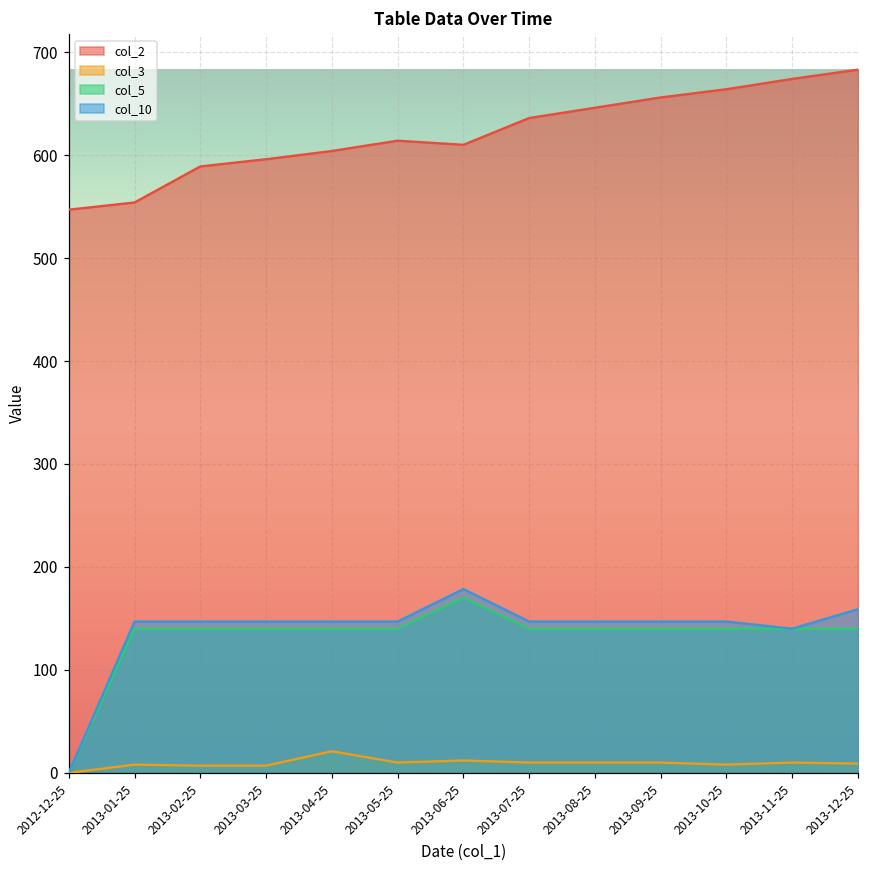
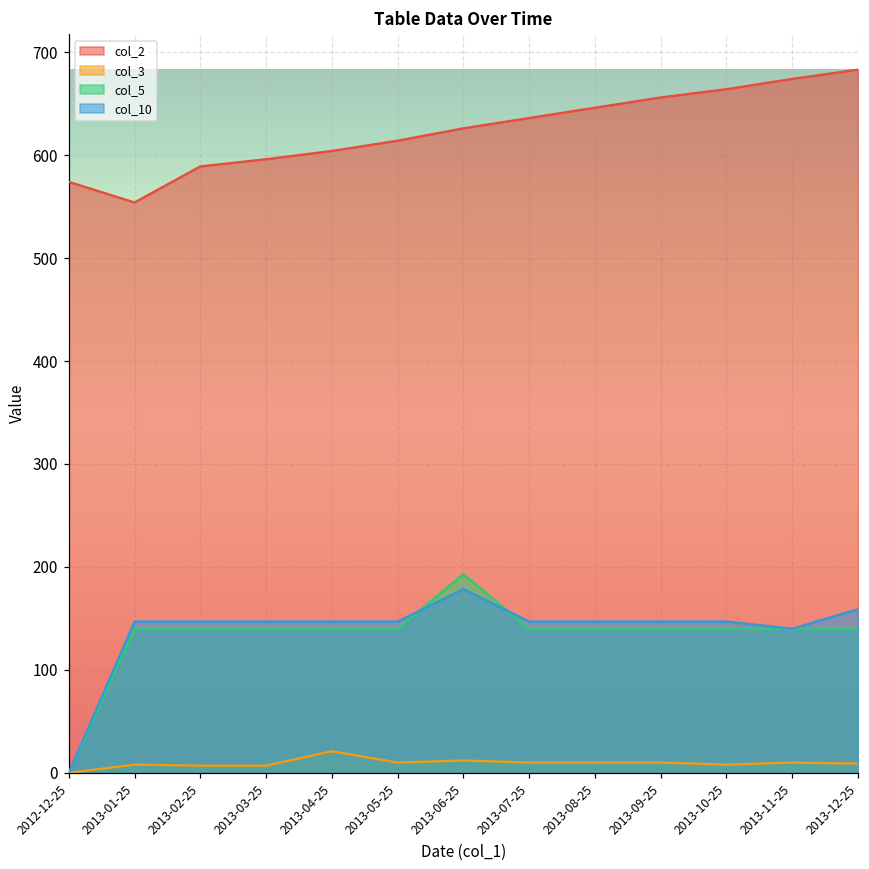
  {
    "col_2": {
-     "2012-12-25": 550,
+     "2012-12-25": 570,
      "2013-01-25": 550,
      "2013-02-25": 590,
      "2013-03-25": 600,
      "2013-04-25": 600,
      "2013-05-25": 610,
-     "2013-06-25": 610,
+     "2013-06-25": 630,
      "2013-07-25": 640,
      "2013-08-25": 650,
      "2013-09-25": 660,
      "2013-10-25": 660,
      "2013-11-25": 670,
      "2013-12-25": 680
    },
    "col_3": {
      "2013-01-25": 10,
      "2013-02-25": 10,
      "2013-03-25": 10,
      "2013-04-25": 20,
      "2013-05-25": 10,
      "2013-06-25": 10,
      "2013-07-25": 10,
      "2013-08-25": 10,
      "2013-09-25": 10,
      "2013-10-25": 10,
      "2013-11-25": 10,
      "2013-12-25": 10
    },
    "col_5": {
      "2013-01-25": 140,
      "2013-02-25": 140,
      "2013-03-25": 140,
      "2013-04-25": 140,
      "2013-05-25": 140,
-     "2013-06-25": 170,
+     "2013-06-25": 190,
      "2013-07-25": 140,
      "2013-08-25": 140,
      "2013-09-25": 140,
      "2013-10-25": 140,
      "2013-12-25": 140
    },
    "col_10": {
      "2013-01-25": 150,
      "2013-02-25": 150,
      "2013-03-25": 150,
      "2013-04-25": 150,
      "2013-05-25": 150,
      "2013-06-25": 180,
      "2013-07-25": 150,
      "2013-08-25": 150,
      "2013-09-25": 150,
      "2013-10-25": 150,
      "2013-12-25": 160
    }
  }
